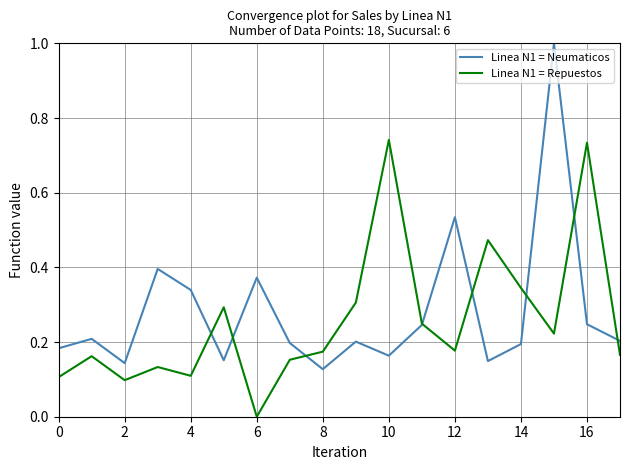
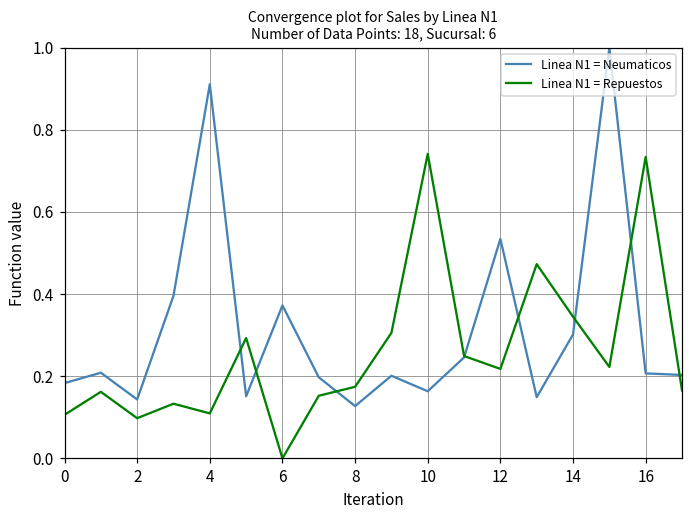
  {
    "Linea N1 = Neumaticos": {
      "0": 0.18,
      "2": 0.14,
-     "4": 0.34,
+     "4": 0.91,
      "6": 0.37,
      "8": 0.13,
      "10": 0.16,
      "12": 0.53,
-     "14": 0.19,
-     "16": 0.25
+     "14": 0.30,
+     "16": 0.21
    },
    "Linea N1 = Repuestos": {
      "0": 0.11,
      "2": 0.10,
      "4": 0.11,
      "6": 0.00,
      "8": 0.17,
      "10": 0.74,
-     "12": 0.18,
+     "12": 0.22,
      "14": 0.34,
      "16": 0.73
    }
  }
